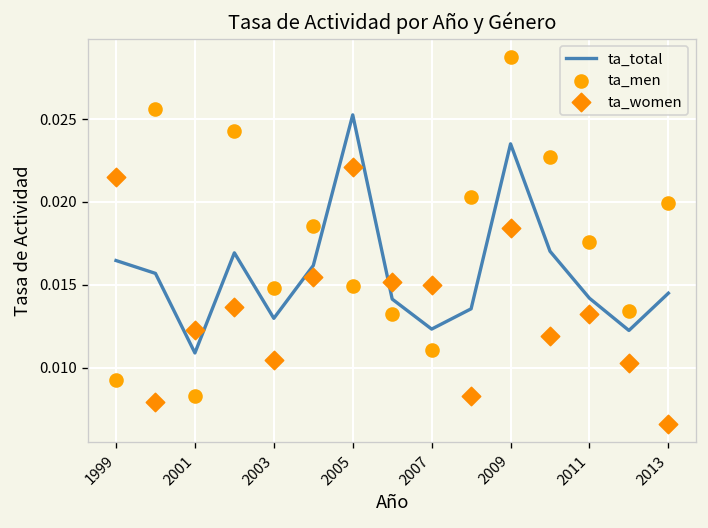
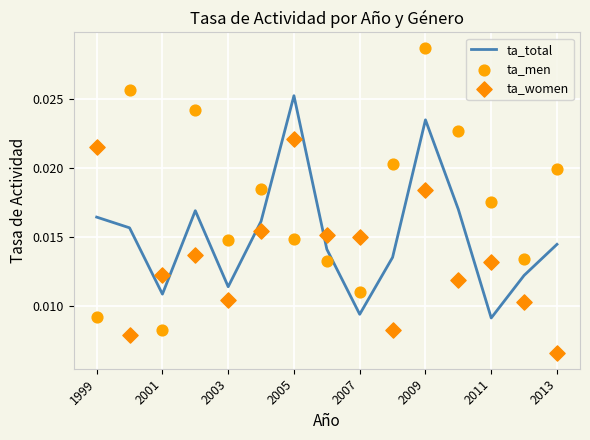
  {
    "ta_total": {
      "1999": 0.0165,
      "2001": 0.0109,
-     "2003": 0.0130,
+     "2003": 0.0114,
      "2005": 0.0253,
-     "2007": 0.0123,
+     "2007": 0.0094,
      "2009": 0.0235,
-     "2011": 0.0142,
+     "2011": 0.0092,
      "2013": 0.0145
    }
  }
